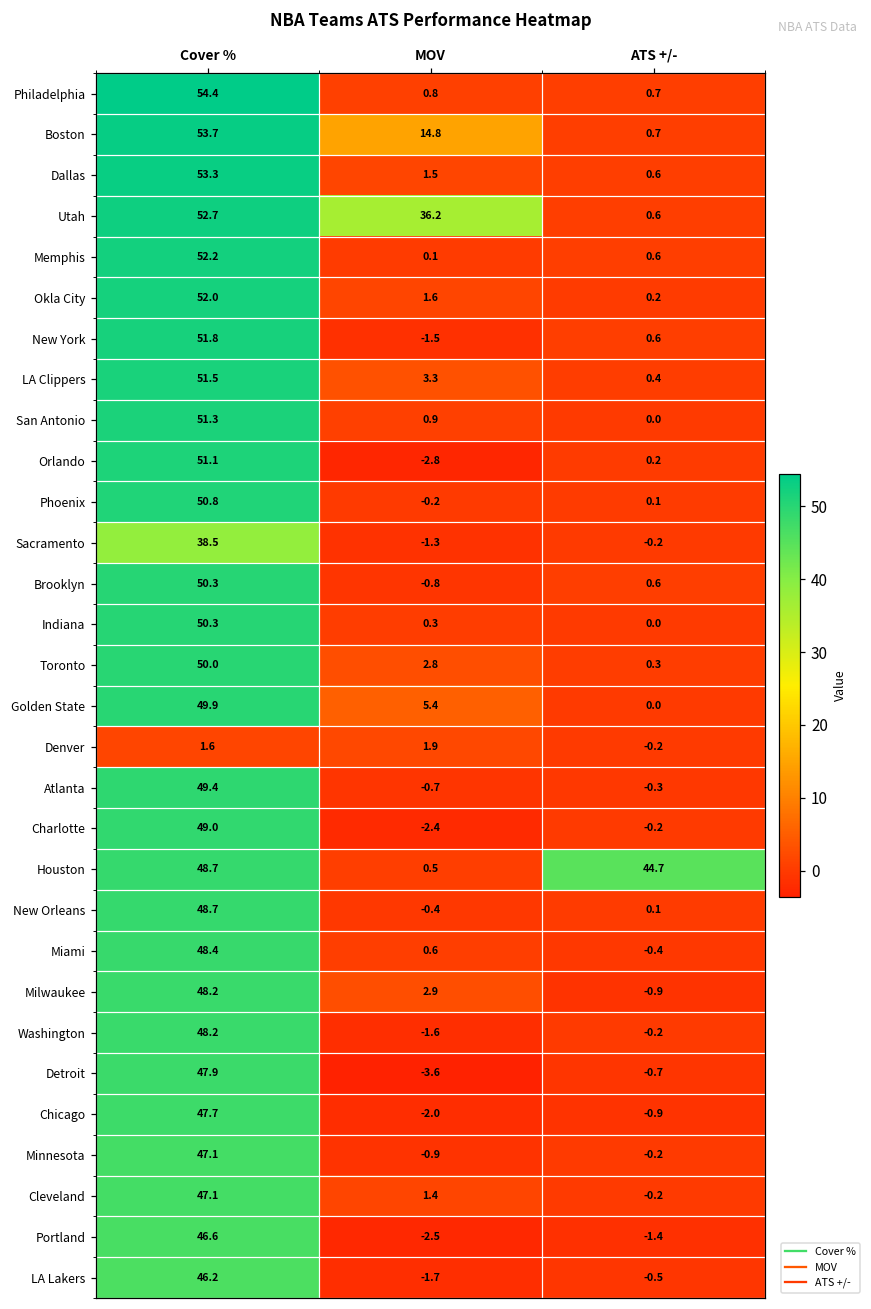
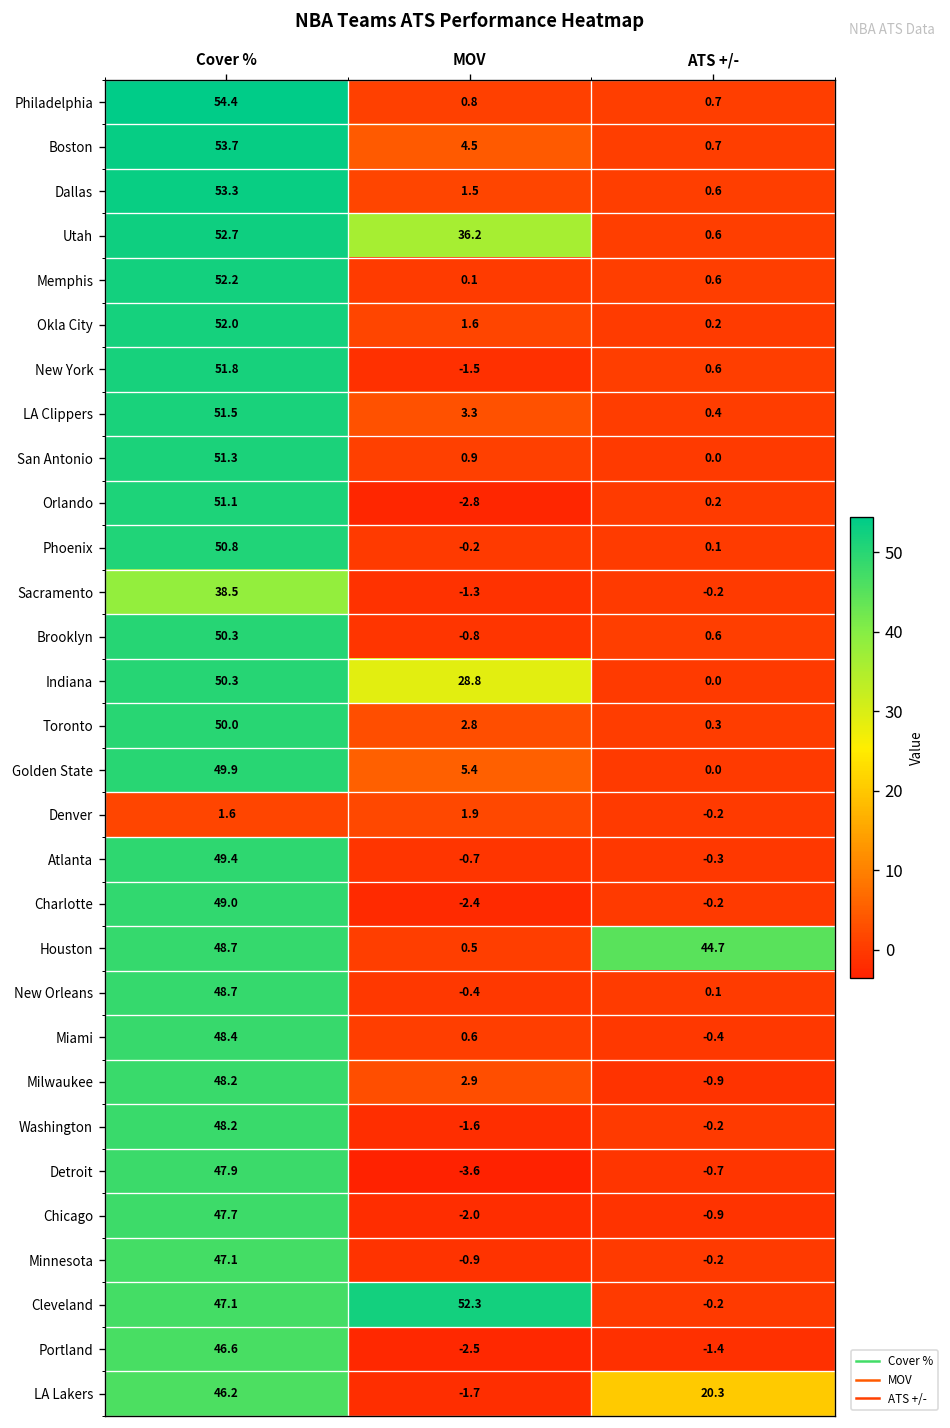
  {
    "Philadelphia": {
      "Cover %": 54.4,
      "MOV": 0.8,
      "ATS +/-": 0.7
    },
    "Boston": {
      "Cover %": 53.7,
-     "MOV": 14.8,
+     "MOV": 4.5,
      "ATS +/-": 0.7
    },
    "Dallas": {
      "Cover %": 53.3,
      "MOV": 1.5,
      "ATS +/-": 0.6
    },
    "Utah": {
      "Cover %": 52.7,
      "MOV": 36.2,
      "ATS +/-": 0.6
    },
    "Memphis": {
      "Cover %": 52.2,
      "MOV": 0.1,
      "ATS +/-": 0.6
    },
    "Okla City": {
      "Cover %": 52.0,
      "MOV": 1.6,
      "ATS +/-": 0.2
    },
    "New York": {
      "Cover %": 51.8,
      "MOV": -1.5,
      "ATS +/-": 0.6
    },
    "LA Clippers": {
      "Cover %": 51.5,
      "MOV": 3.3,
      "ATS +/-": 0.4
    },
    "San Antonio": {
      "Cover %": 51.3,
      "MOV": 0.9,
      "ATS +/-": 0.0
    },
    "Orlando": {
      "Cover %": 51.1,
      "MOV": -2.8,
      "ATS +/-": 0.2
    },
    "Phoenix": {
      "Cover %": 50.8,
      "MOV": -0.2,
      "ATS +/-": 0.1
    },
    "Sacramento": {
      "Cover %": 38.5,
      "MOV": -1.3,
      "ATS +/-": -0.2
    },
    "Brooklyn": {
      "Cover %": 50.3,
      "MOV": -0.8,
      "ATS +/-": 0.6
    },
    "Indiana": {
      "Cover %": 50.3,
-     "MOV": 0.3,
+     "MOV": 28.8,
      "ATS +/-": 0.0
    },
    "Toronto": {
      "Cover %": 50.0,
      "MOV": 2.8,
      "ATS +/-": 0.3
    },
    "Golden State": {
      "Cover %": 49.9,
      "MOV": 5.4,
      "ATS +/-": 0.0
    },
    "Denver": {
      "Cover %": 1.6,
      "MOV": 1.9,
      "ATS +/-": -0.2
    },
    "Atlanta": {
      "Cover %": 49.4,
      "MOV": -0.7,
      "ATS +/-": -0.3
    },
    "Charlotte": {
      "Cover %": 49.0,
      "MOV": -2.4,
      "ATS +/-": -0.2
    },
    "Houston": {
      "Cover %": 48.7,
      "MOV": 0.5,
      "ATS +/-": 44.7
    },
    "New Orleans": {
      "Cover %": 48.7,
      "MOV": -0.4,
      "ATS +/-": 0.1
    },
    "Miami": {
      "Cover %": 48.4,
      "MOV": 0.6,
      "ATS +/-": -0.4
    },
    "Milwaukee": {
      "Cover %": 48.2,
      "MOV": 2.9,
      "ATS +/-": -0.9
    },
    "Washington": {
      "Cover %": 48.2,
      "MOV": -1.6,
      "ATS +/-": -0.2
    },
    "Detroit": {
      "Cover %": 47.9,
      "MOV": -3.6,
      "ATS +/-": -0.7
    },
    "Chicago": {
      "Cover %": 47.7,
      "MOV": -2.0,
      "ATS +/-": -0.9
    },
    "Minnesota": {
      "Cover %": 47.1,
      "MOV": -0.9,
      "ATS +/-": -0.2
    },
    "Cleveland": {
      "Cover %": 47.1,
-     "MOV": 1.4,
+     "MOV": 52.3,
      "ATS +/-": -0.2
    },
    "Portland": {
      "Cover %": 46.6,
      "MOV": -2.5,
      "ATS +/-": -1.4
    },
    "LA Lakers": {
      "Cover %": 46.2,
      "MOV": -1.7,
-     "ATS +/-": -0.5
+     "ATS +/-": 20.3
    }
  }
